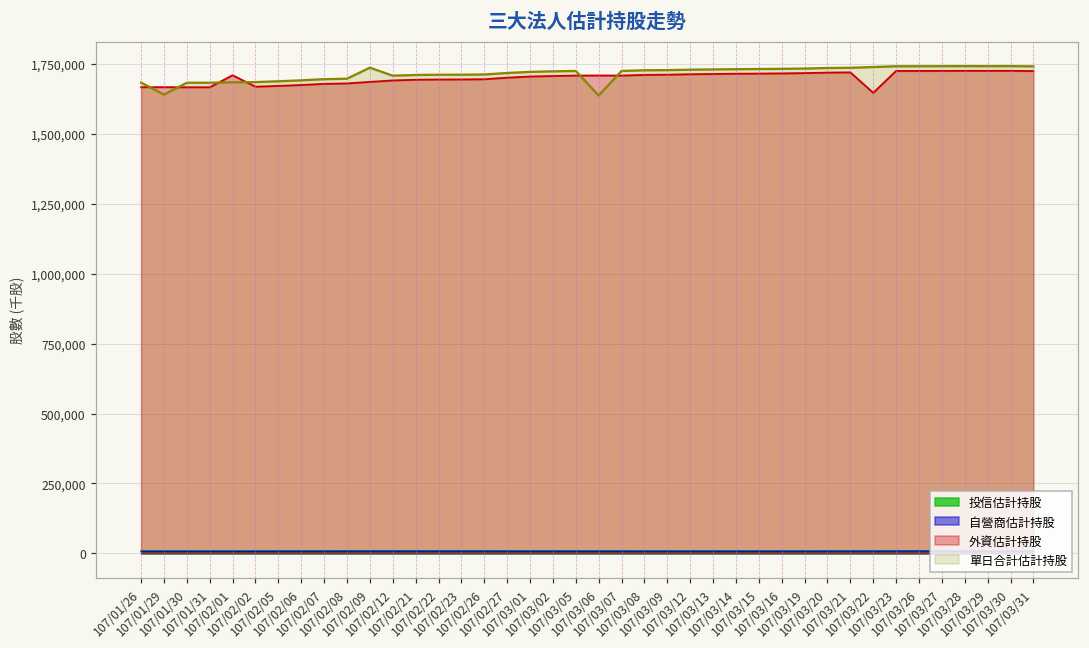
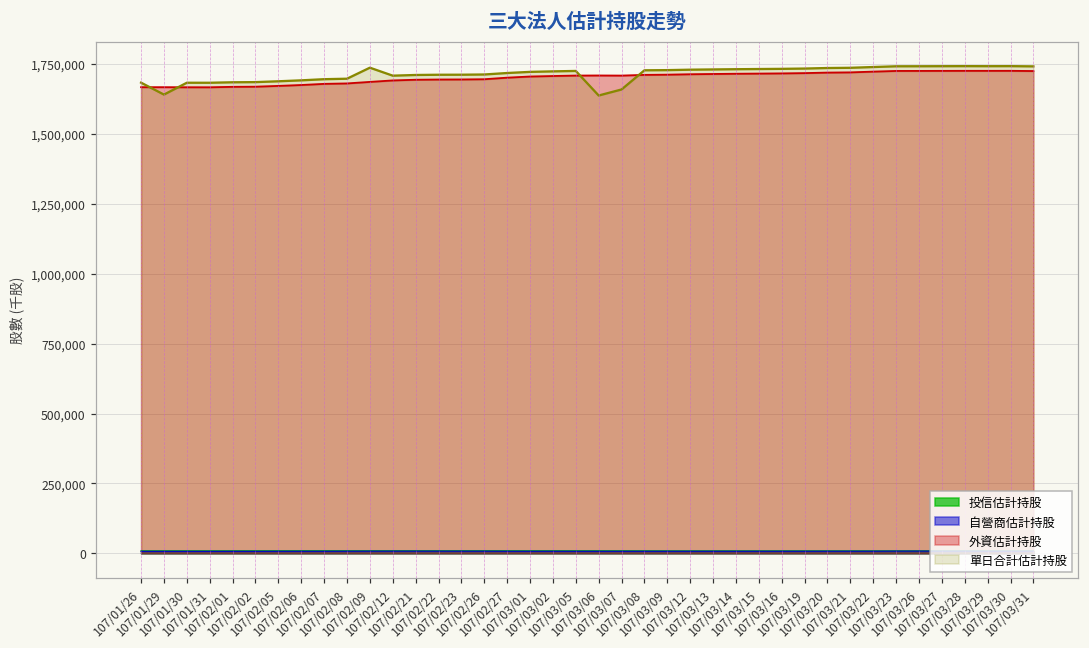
  {
    "自營商估計持股": {
      "107/01/26": "10,000",
      "107/01/29": "10,000",
      "107/01/30": "10,000",
      "107/01/31": "10,000",
      "107/02/01": "10,000",
      "107/02/02": "10,000",
      "107/02/05": "10,000",
      "107/02/06": "10,000",
      "107/02/07": "10,000",
      "107/02/08": "10,000",
      "107/02/09": "10,000",
      "107/02/12": "10,000",
      "107/02/21": "10,000",
      "107/02/22": "10,000",
      "107/02/23": "10,000",
      "107/02/26": "10,000",
      "107/02/27": "10,000",
      "107/03/01": "10,000",
      "107/03/02": "10,000",
      "107/03/05": "10,000",
      "107/03/06": "10,000",
      "107/03/07": "10,000",
      "107/03/08": "10,000",
      "107/03/09": "10,000",
      "107/03/12": "10,000",
      "107/03/13": "10,000",
      "107/03/14": "10,000",
      "107/03/15": "10,000",
      "107/03/16": "10,000",
      "107/03/19": "10,000",
      "107/03/20": "10,000",
      "107/03/21": "10,000",
      "107/03/22": "10,000",
      "107/03/23": "10,000",
      "107/03/26": "10,000"
    },
    "外資估計持股": {
      "107/01/26": "1,670,000",
      "107/01/29": "1,670,000",
      "107/01/30": "1,670,000",
      "107/01/31": "1,670,000",
-     "107/02/01": "1,710,000",
+     "107/02/01": "1,670,000",
      "107/02/02": "1,670,000",
      "107/02/05": "1,670,000",
      "107/02/06": "1,680,000",
      "107/02/07": "1,680,000",
      "107/02/08": "1,680,000",
      "107/02/09": "1,690,000",
      "107/02/12": "1,690,000",
      "107/02/21": "1,690,000",
      "107/02/22": "1,690,000",
      "107/02/23": "1,700,000",
      "107/02/26": "1,700,000",
      "107/02/27": "1,700,000",
      "107/03/01": "1,710,000",
      "107/03/02": "1,710,000",
      "107/03/05": "1,710,000",
      "107/03/06": "1,710,000",
      "107/03/07": "1,710,000",
      "107/03/08": "1,710,000",
      "107/03/09": "1,710,000",
      "107/03/12": "1,710,000",
      "107/03/13": "1,710,000",
      "107/03/14": "1,720,000",
      "107/03/15": "1,720,000",
      "107/03/16": "1,720,000",
      "107/03/19": "1,720,000",
      "107/03/20": "1,720,000",
      "107/03/21": "1,720,000",
-     "107/03/22": "1,650,000",
+     "107/03/22": "1,720,000",
      "107/03/23": "1,730,000",
      "107/03/26": "1,730,000",
      "107/03/27": "1,730,000",
      "107/03/28": "1,730,000",
      "107/03/29": "1,730,000",
      "107/03/30": "1,730,000",
      "107/03/31": "1,730,000"
    },
    "單日合計估計持股": {
      "107/01/26": "1,680,000",
      "107/01/29": "1,640,000",
      "107/01/30": "1,680,000",
      "107/01/31": "1,680,000",
      "107/02/01": "1,690,000",
      "107/02/02": "1,690,000",
      "107/02/05": "1,690,000",
      "107/02/06": "1,690,000",
      "107/02/07": "1,700,000",
      "107/02/08": "1,700,000",
      "107/02/09": "1,740,000",
      "107/02/12": "1,710,000",
      "107/02/21": "1,710,000",
      "107/02/22": "1,710,000",
      "107/02/23": "1,710,000",
      "107/02/26": "1,710,000",
      "107/02/27": "1,720,000",
      "107/03/01": "1,720,000",
      "107/03/02": "1,720,000",
      "107/03/05": "1,730,000",
      "107/03/06": "1,640,000",
-     "107/03/07": "1,730,000",
+     "107/03/07": "1,660,000",
      "107/03/08": "1,730,000",
      "107/03/09": "1,730,000",
      "107/03/12": "1,730,000",
      "107/03/13": "1,730,000",
      "107/03/14": "1,730,000",
      "107/03/15": "1,730,000",
      "107/03/16": "1,730,000",
      "107/03/19": "1,730,000",
      "107/03/20": "1,740,000",
      "107/03/21": "1,740,000",
      "107/03/22": "1,740,000",
      "107/03/23": "1,740,000",
      "107/03/26": "1,740,000",
      "107/03/27": "1,740,000",
      "107/03/28": "1,740,000",
      "107/03/29": "1,740,000",
      "107/03/30": "1,740,000",
      "107/03/31": "1,740,000"
    }
  }
